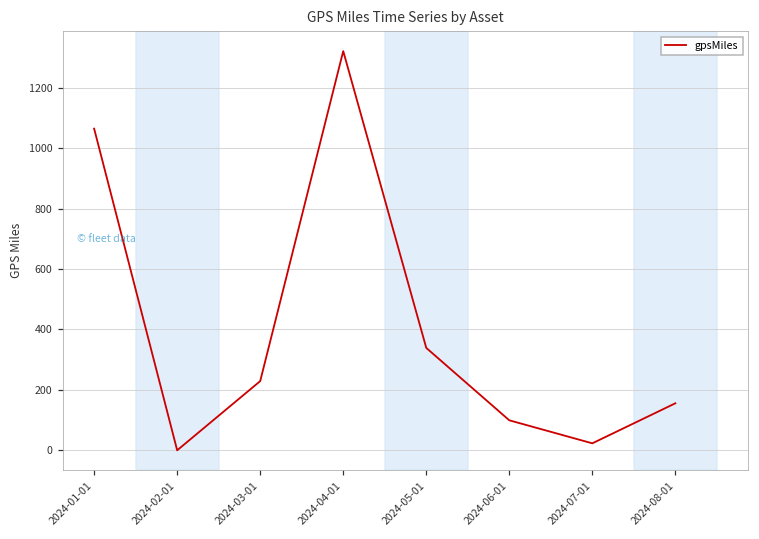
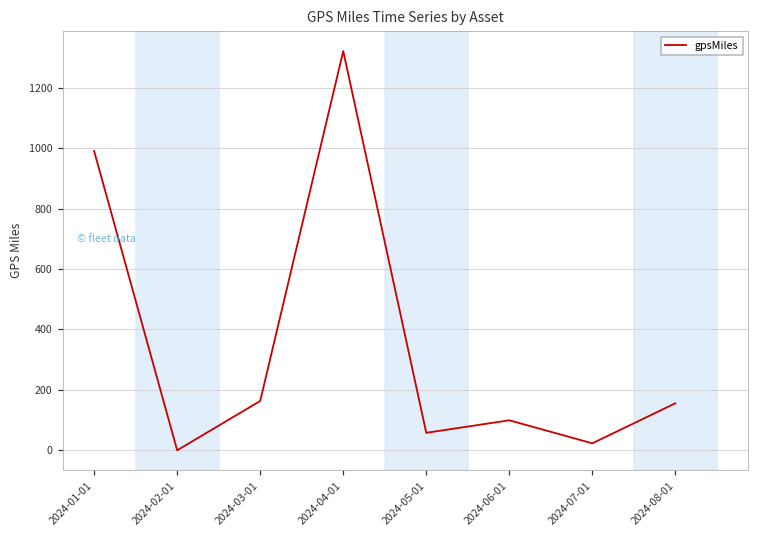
  {
-   "2024-01-01": 1060,
+   "2024-01-01": 990,
    "2024-02-01": 0,
-   "2024-03-01": 230,
+   "2024-03-01": 160,
    "2024-04-01": 1320,
-   "2024-05-01": 340,
+   "2024-05-01": 60,
    "2024-06-01": 100,
    "2024-07-01": 20,
    "2024-08-01": 160
  }
